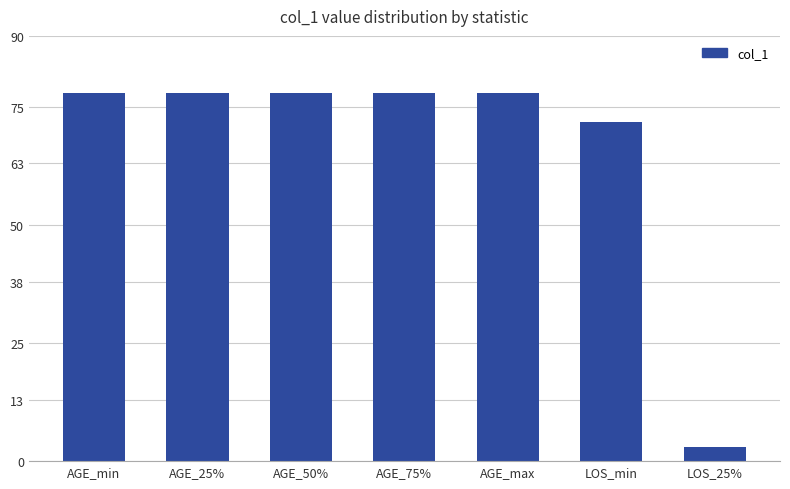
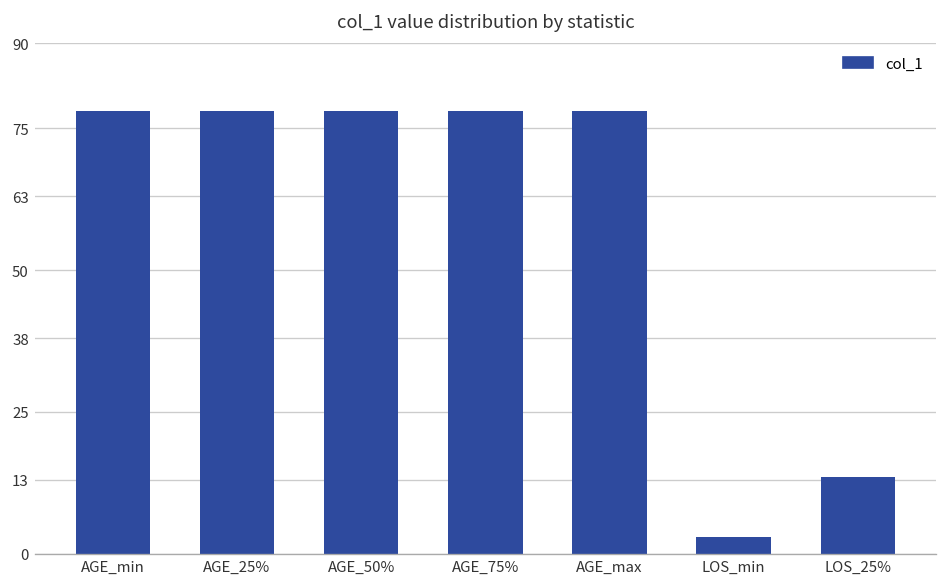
  {
    "AGE_min": 78,
    "AGE_25%": 78,
    "AGE_50%": 78,
    "AGE_75%": 78,
    "AGE_max": 78,
-   "LOS_min": 72,
-   "LOS_25%": 3
+   "LOS_min": 3,
+   "LOS_25%": 14
  }
